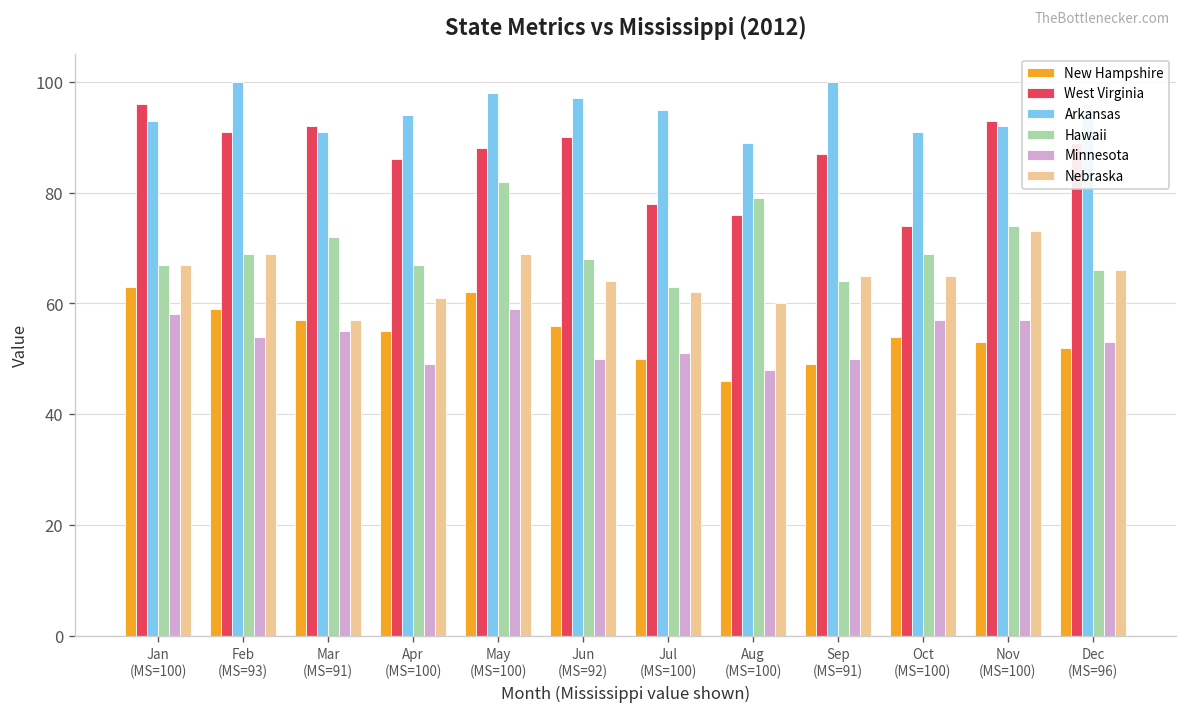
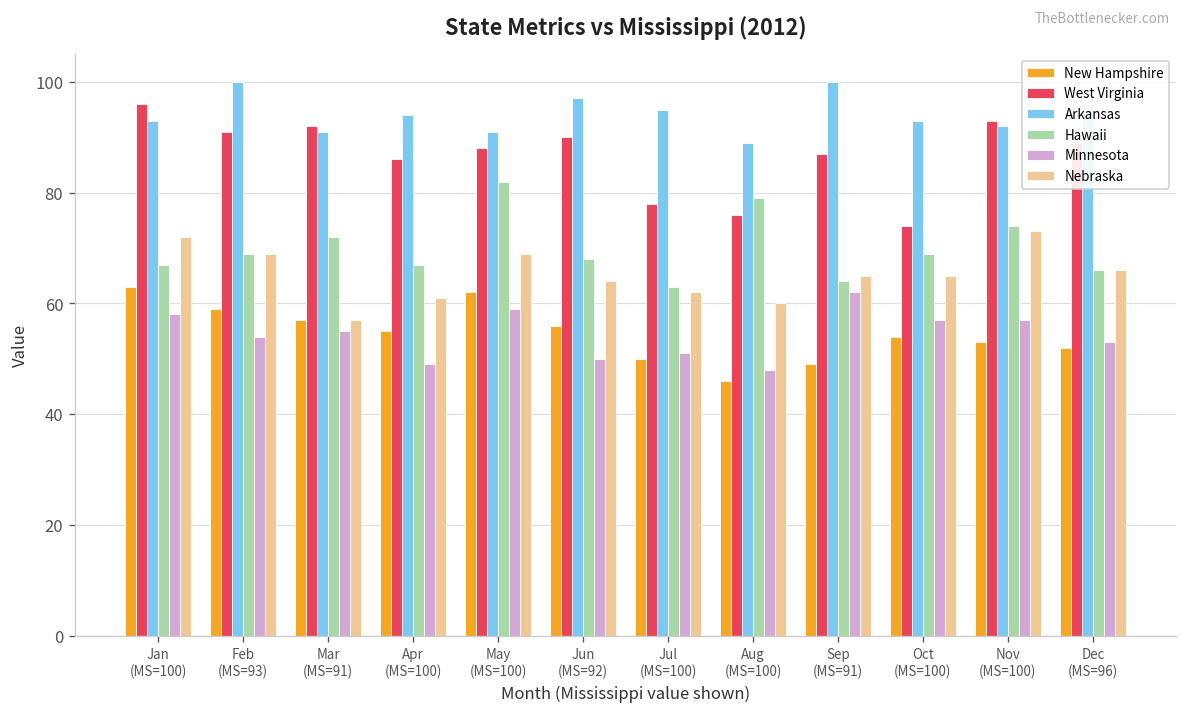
  {
    "New Hampshire": {
      "Jan (MS=100)": 63,
      "Feb (MS=93)": 59,
      "Mar (MS=91)": 57,
      "Apr (MS=100)": 55,
      "May (MS=100)": 62,
      "Jun (MS=92)": 56,
      "Jul (MS=100)": 50,
      "Aug (MS=100)": 46,
      "Sep (MS=91)": 49,
      "Oct (MS=100)": 54,
      "Nov (MS=100)": 53,
      "Dec (MS=96)": 52
    },
    "West Virginia": {
      "Jan (MS=100)": 96,
      "Feb (MS=93)": 91,
      "Mar (MS=91)": 92,
      "Apr (MS=100)": 86,
      "May (MS=100)": 88,
      "Jun (MS=92)": 90,
      "Jul (MS=100)": 78,
      "Aug (MS=100)": 76,
      "Sep (MS=91)": 87,
      "Oct (MS=100)": 74,
      "Nov (MS=100)": 93
    },
    "Arkansas": {
      "Jan (MS=100)": 93,
      "Feb (MS=93)": 100,
      "Mar (MS=91)": 91,
      "Apr (MS=100)": 94,
-     "May (MS=100)": 98,
+     "May (MS=100)": 91,
      "Jun (MS=92)": 97,
      "Jul (MS=100)": 95,
      "Aug (MS=100)": 89,
      "Sep (MS=91)": 100,
-     "Oct (MS=100)": 91,
+     "Oct (MS=100)": 93,
      "Nov (MS=100)": 92
    },
    "Hawaii": {
      "Jan (MS=100)": 67,
      "Feb (MS=93)": 69,
      "Mar (MS=91)": 72,
      "Apr (MS=100)": 67,
      "May (MS=100)": 82,
      "Jun (MS=92)": 68,
      "Jul (MS=100)": 63,
      "Aug (MS=100)": 79,
      "Sep (MS=91)": 64,
      "Oct (MS=100)": 69,
      "Nov (MS=100)": 74,
      "Dec (MS=96)": 66
    },
    "Minnesota": {
      "Jan (MS=100)": 58,
      "Feb (MS=93)": 54,
      "Mar (MS=91)": 55,
      "Apr (MS=100)": 49,
      "May (MS=100)": 59,
      "Jun (MS=92)": 50,
      "Jul (MS=100)": 51,
      "Aug (MS=100)": 48,
-     "Sep (MS=91)": 50,
+     "Sep (MS=91)": 62,
      "Oct (MS=100)": 57,
      "Nov (MS=100)": 57,
      "Dec (MS=96)": 53
    },
    "Nebraska": {
-     "Jan (MS=100)": 67,
+     "Jan (MS=100)": 72,
      "Feb (MS=93)": 69,
      "Mar (MS=91)": 57,
      "Apr (MS=100)": 61,
      "May (MS=100)": 69,
      "Jun (MS=92)": 64,
      "Jul (MS=100)": 62,
      "Aug (MS=100)": 60,
      "Sep (MS=91)": 65,
      "Oct (MS=100)": 65,
      "Nov (MS=100)": 73,
      "Dec (MS=96)": 66
    }
  }
